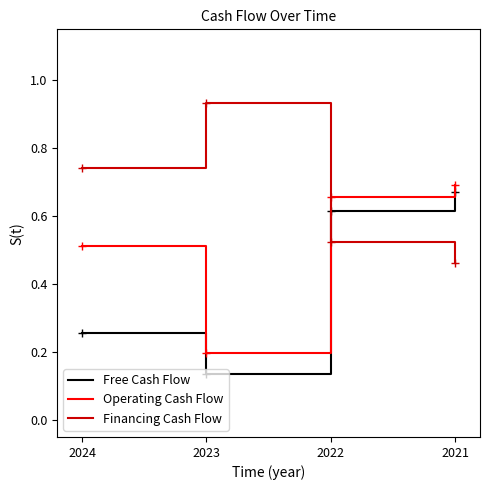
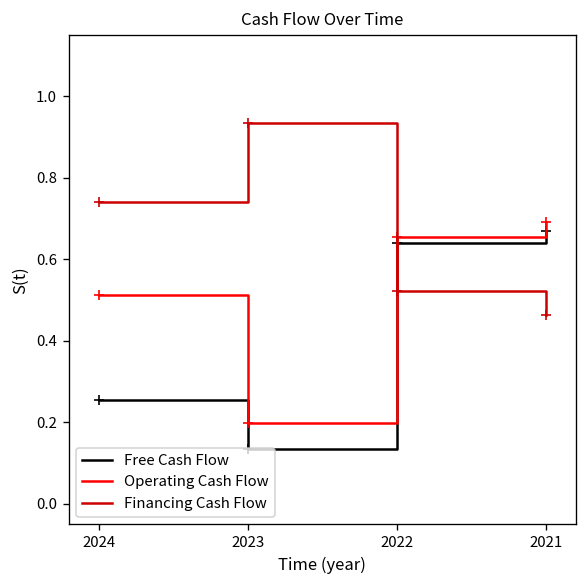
  {
    "Free Cash Flow": {
      "2024": 0.26,
-     "2022": 0.62,
+     "2022": 0.64,
      "2021": 0.67
    }
  }
